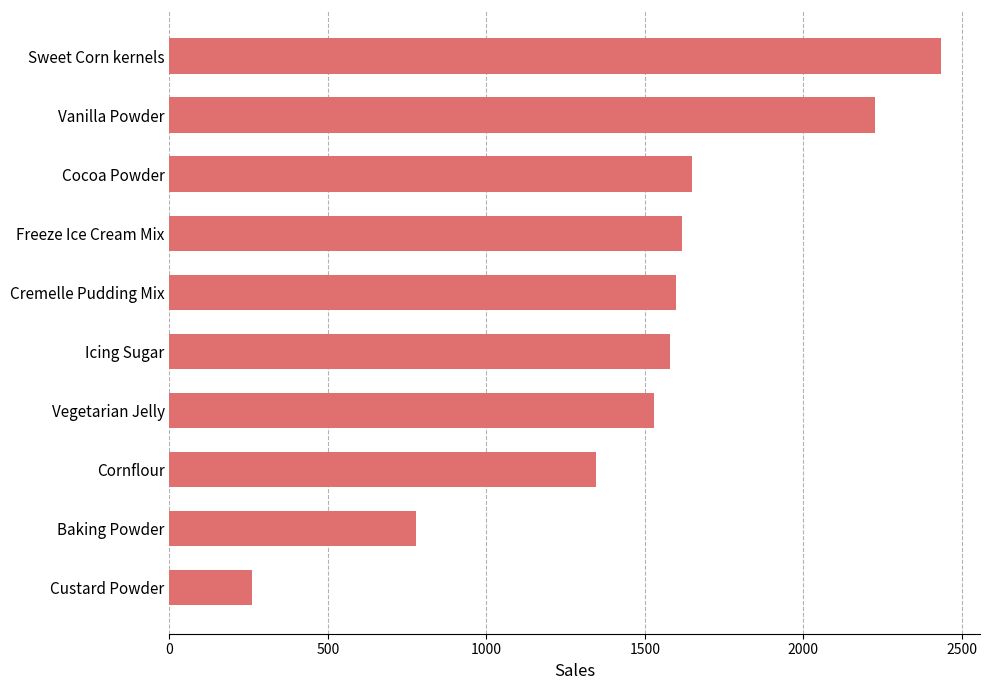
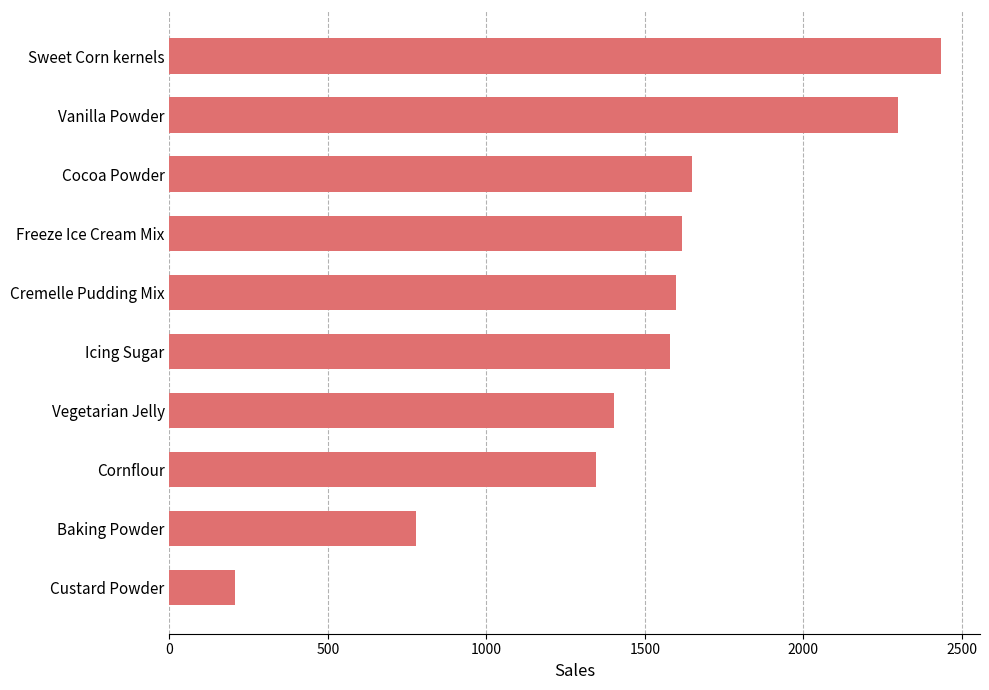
  {
    "Sweet Corn kernels": 2440,
-   "Vanilla Powder": 2230,
+   "Vanilla Powder": 2300,
    "Cocoa Powder": 1650,
    "Freeze Ice Cream Mix": 1620,
    "Cremelle Pudding Mix": 1600,
    "Icing Sugar": 1580,
-   "Vegetarian Jelly": 1530,
+   "Vegetarian Jelly": 1400,
    "Cornflour": 1350,
    "Baking Powder": 780,
-   "Custard Powder": 260
+   "Custard Powder": 210
  }
